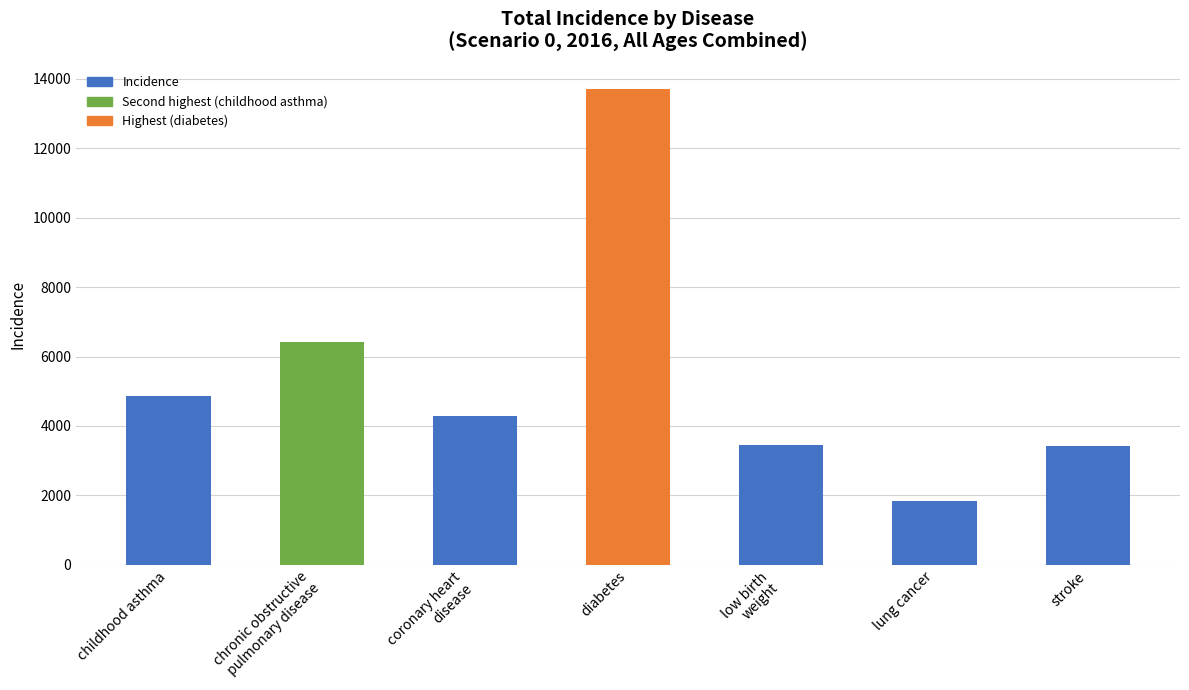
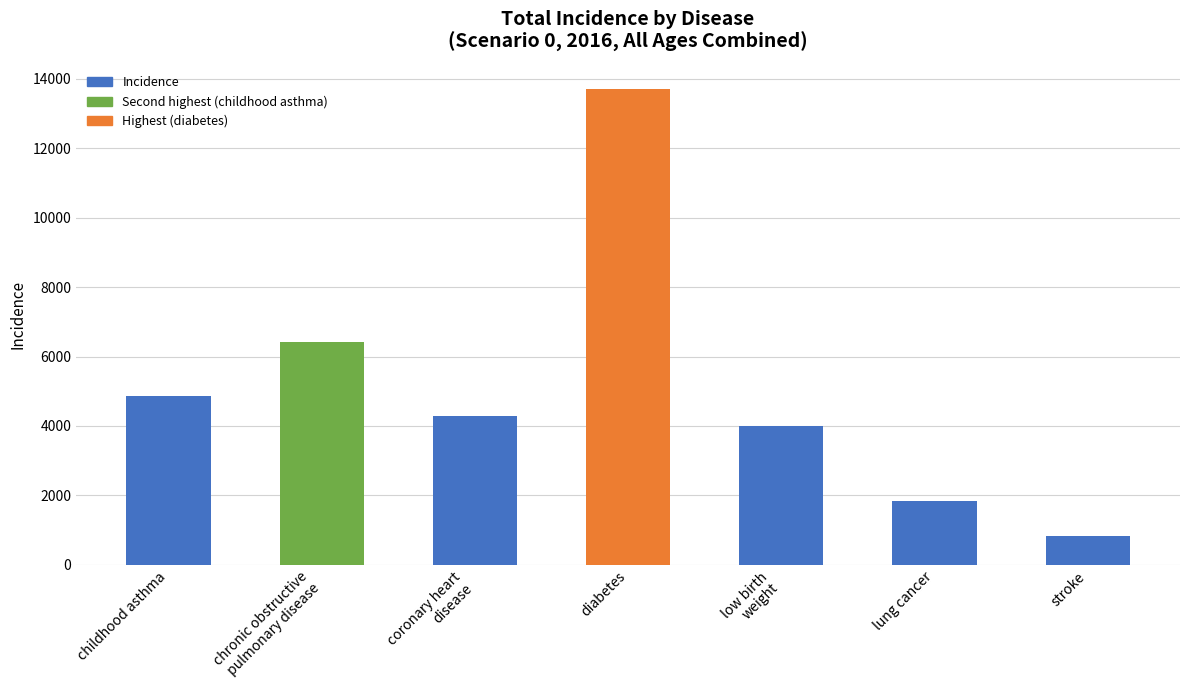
  {
    "childhood asthma": 4900,
    "chronic obstructive pulmonary disease": 6400,
    "coronary heart disease": 4300,
    "diabetes": 13700,
-   "low birth weight": 3500,
+   "low birth weight": 4000,
    "lung cancer": 1800,
-   "stroke": 3400
+   "stroke": 800
  }
